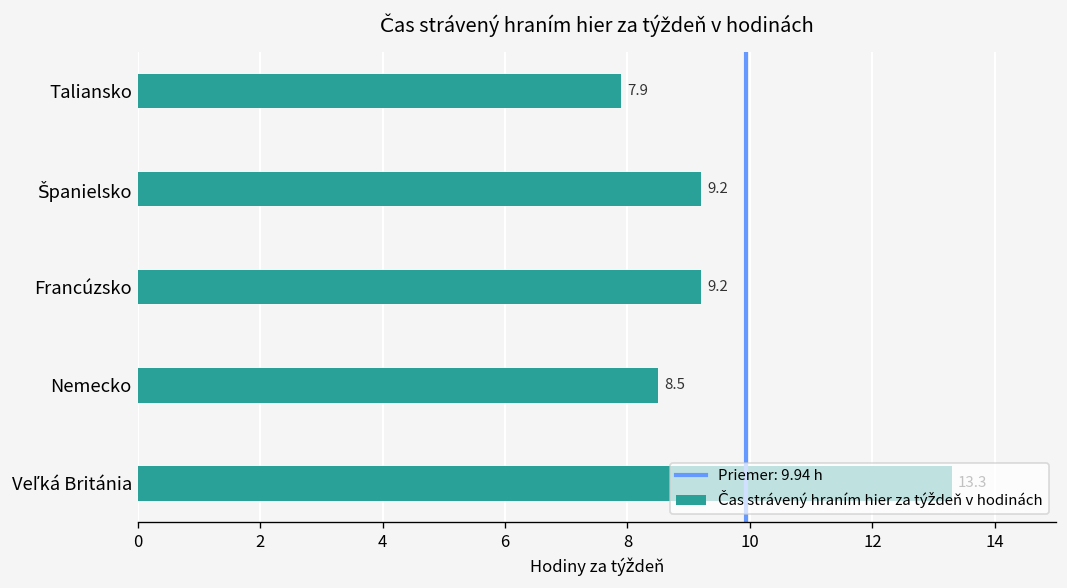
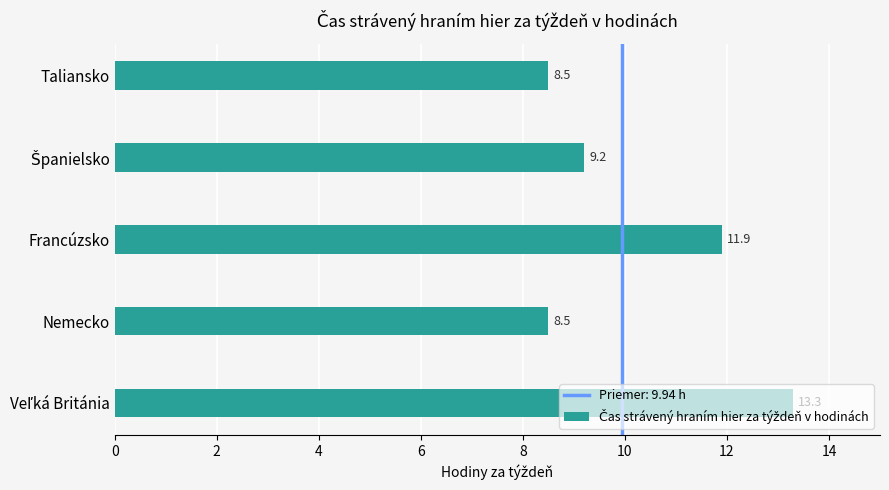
  {
-   "Taliansko": 7.9,
+   "Taliansko": 8.5,
    "Španielsko": 9.2,
-   "Francúzsko": 9.2,
+   "Francúzsko": 11.9,
    "Nemecko": 8.5
  }
